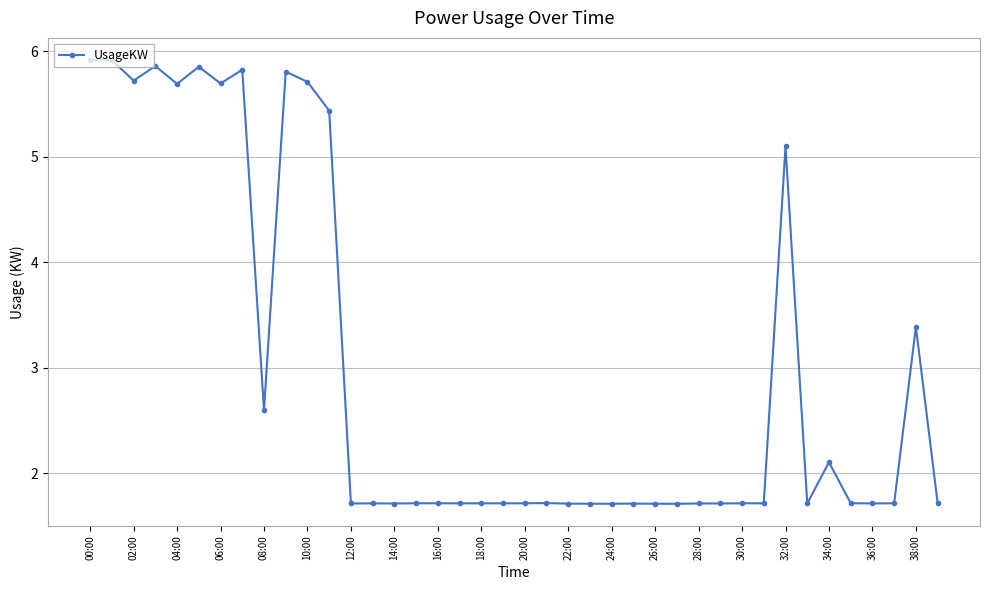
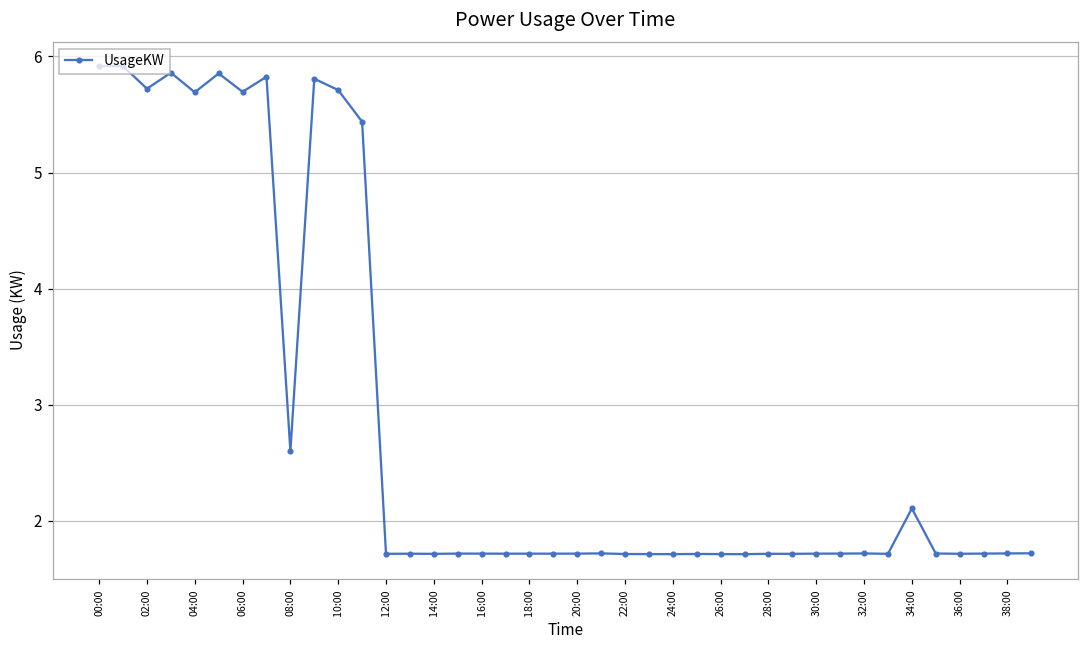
  {
    "02:00": 5.72,
    "04:00": 5.69,
    "06:00": 5.70,
    "08:00": 2.60,
    "10:00": 5.71,
    "12:00": 1.71,
    "14:00": 1.71,
    "16:00": 1.72,
    "18:00": 1.72,
    "20:00": 1.72,
    "22:00": 1.71,
    "24:00": 1.71,
    "26:00": 1.71,
    "28:00": 1.71,
    "30:00": 1.72,
-   "32:00": 5.10,
+   "32:00": 1.72,
    "34:00": 2.11,
    "36:00": 1.72,
-   "38:00": 3.39
+   "38:00": 1.72
  }
